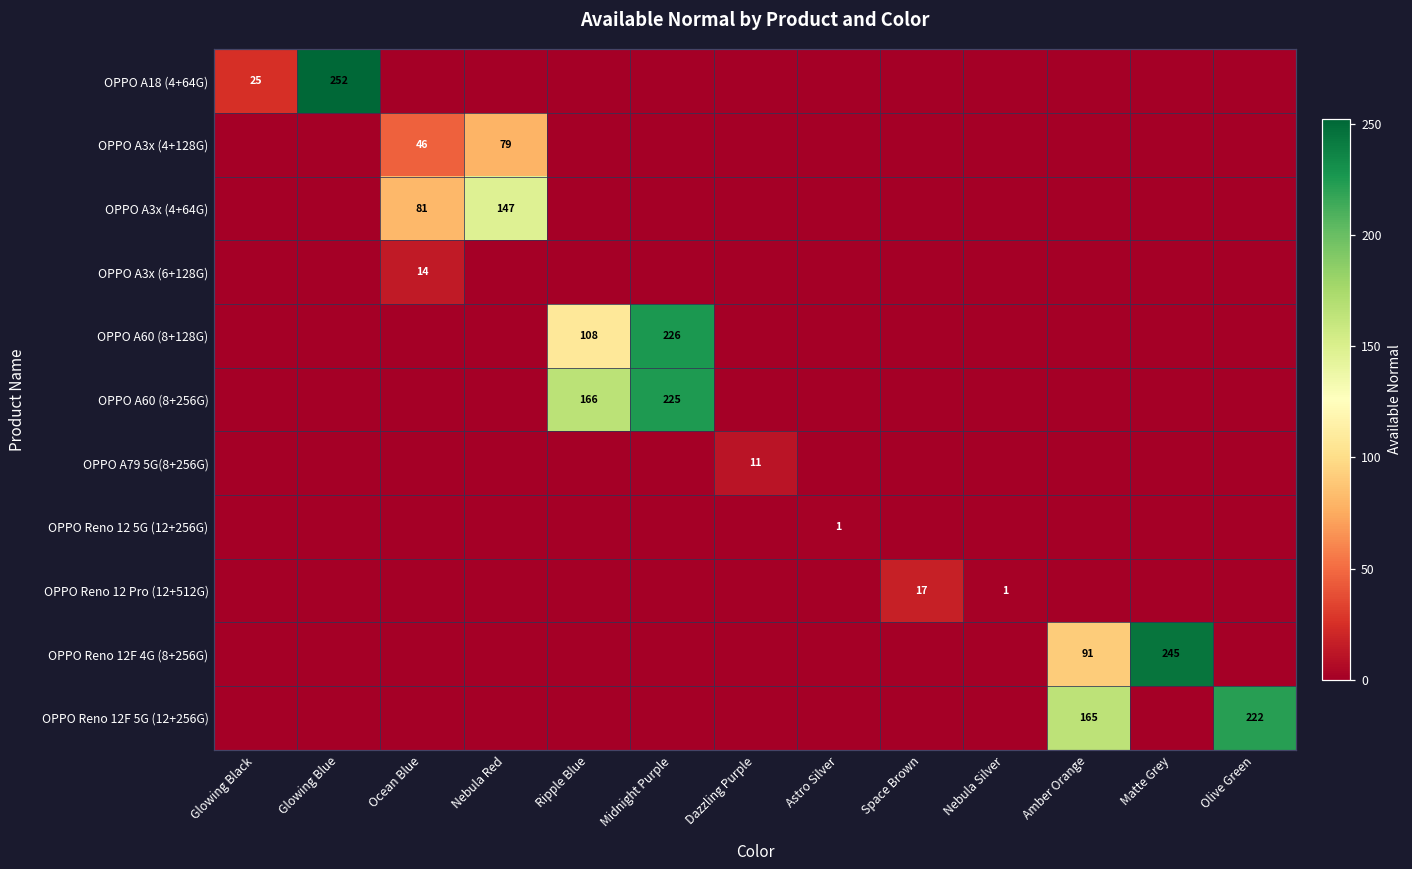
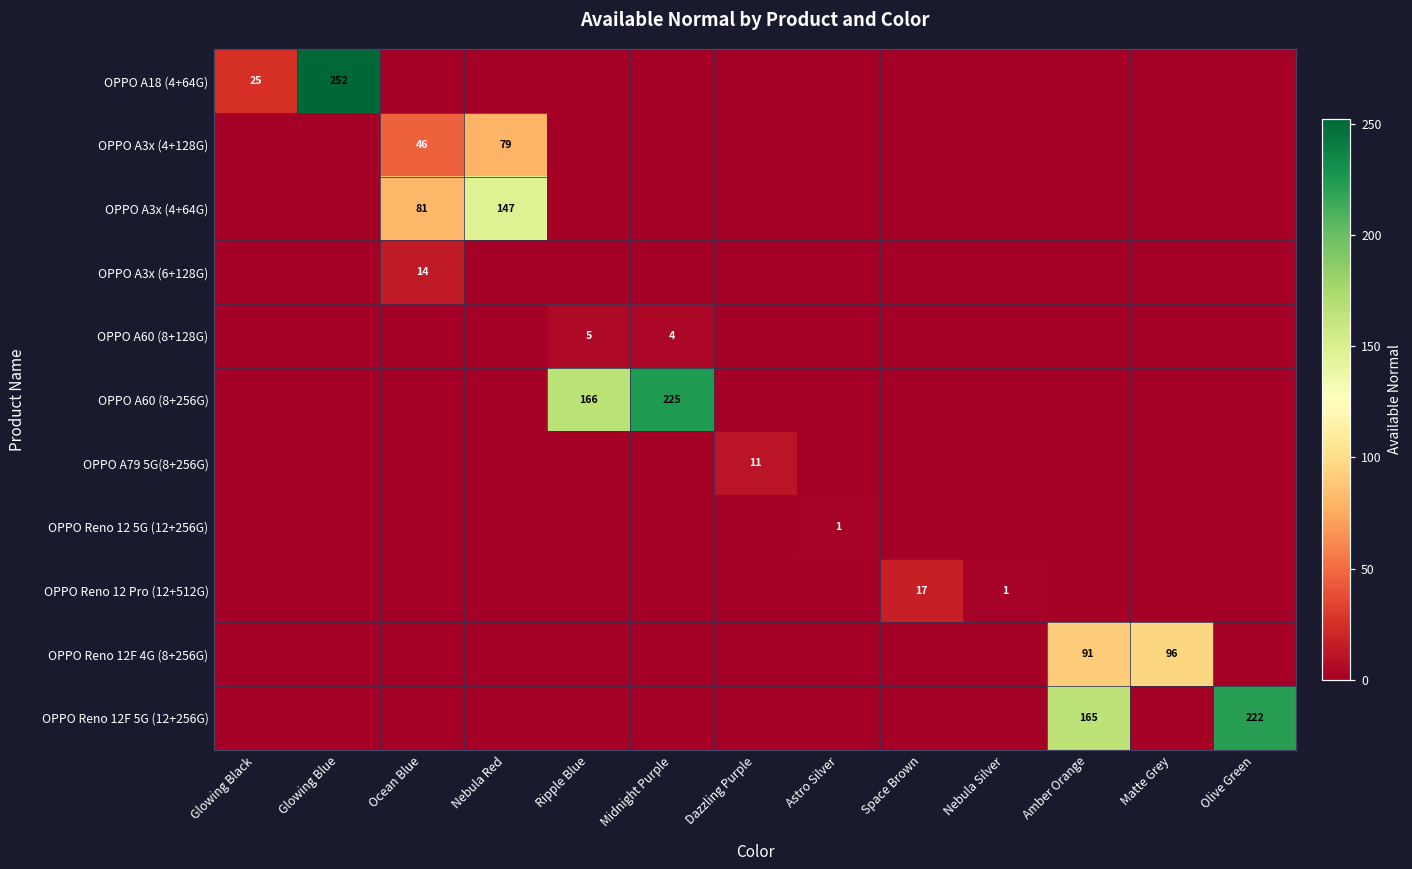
  {
    "OPPO A18 (4+64G)": {
      "Glowing Black": 25,
      "Glowing Blue": 252
    },
    "OPPO A3x (4+128G)": {
      "Ocean Blue": 46,
      "Nebula Red": 79
    },
    "OPPO A3x (4+64G)": {
      "Ocean Blue": 81,
      "Nebula Red": 147
    },
    "OPPO A3x (6+128G)": {
      "Ocean Blue": 14
    },
    "OPPO A60 (8+128G)": {
-     "Ripple Blue": 108,
-     "Midnight Purple": 226
+     "Ripple Blue": 5,
+     "Midnight Purple": 4
    },
    "OPPO A60 (8+256G)": {
      "Ripple Blue": 166,
      "Midnight Purple": 225
    },
    "OPPO A79 5G(8+256G)": {
      "Dazzling Purple": 11
    },
    "OPPO Reno 12 5G (12+256G)": {
      "Astro Silver": 1
    },
    "OPPO Reno 12 Pro (12+512G)": {
      "Space Brown": 17,
      "Nebula Silver": 1
    },
    "OPPO Reno 12F 4G (8+256G)": {
      "Amber Orange": 91,
-     "Matte Grey": 245
+     "Matte Grey": 96
    },
    "OPPO Reno 12F 5G (12+256G)": {
      "Amber Orange": 165,
      "Olive Green": 222
    }
  }
